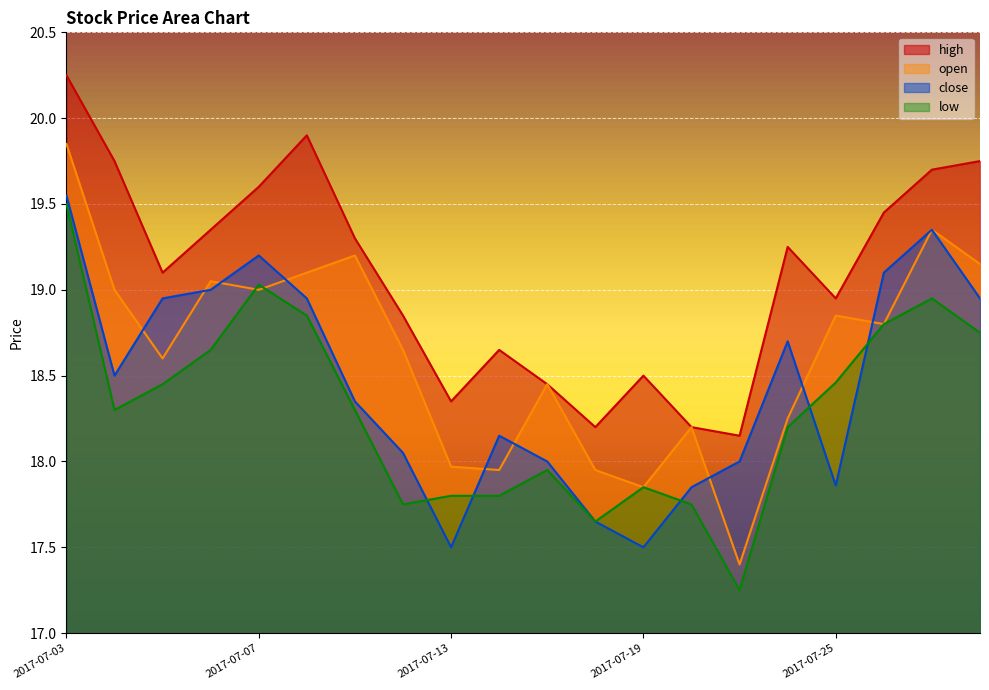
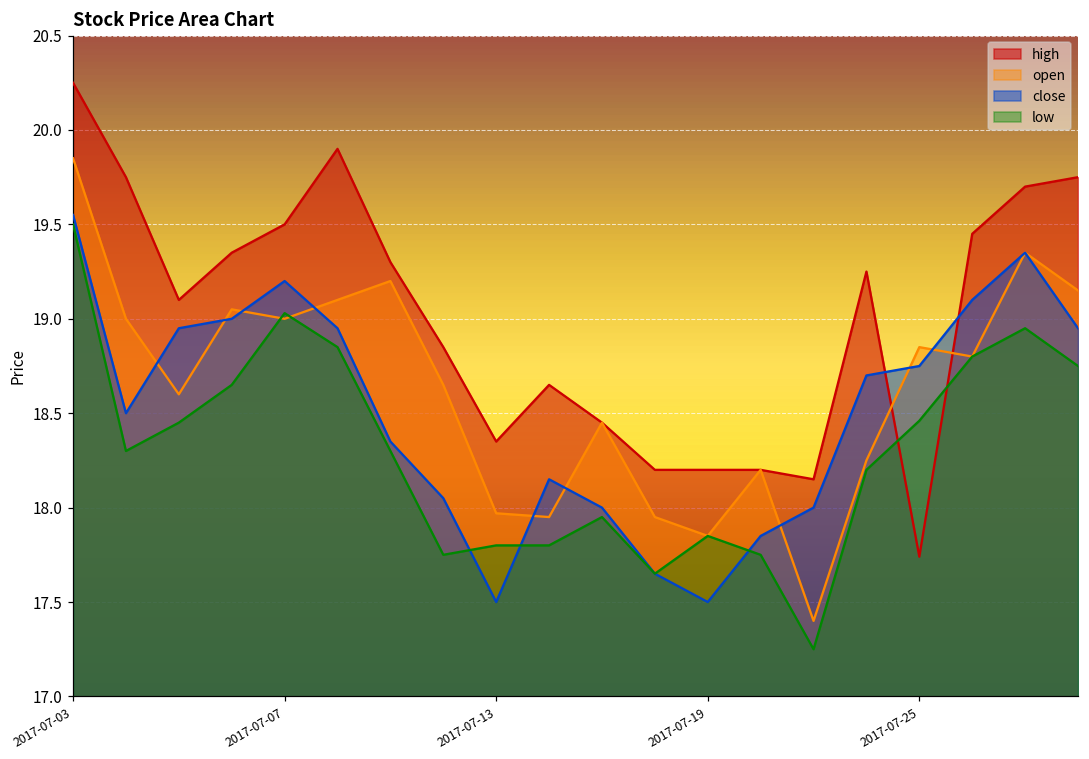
  {
    "high": {
      "2017-07-03": 20.25,
-     "2017-07-07": 19.6,
+     "2017-07-07": 19.5,
      "2017-07-13": 18.35,
-     "2017-07-19": 18.5,
-     "2017-07-25": 18.95
+     "2017-07-19": 18.2,
+     "2017-07-25": 17.74
    },
    "open": {
      "2017-07-03": 19.85,
      "2017-07-07": 19.00,
      "2017-07-13": 17.97,
      "2017-07-25": 18.85
    },
    "close": {
      "2017-07-03": 19.55,
      "2017-07-07": 19.20,
      "2017-07-13": 17.50,
      "2017-07-19": 17.50,
-     "2017-07-25": 17.86
+     "2017-07-25": 18.75
    },
    "low": {
      "2017-07-03": 19.50,
      "2017-07-07": 19.03,
      "2017-07-13": 17.80,
      "2017-07-25": 18.46
    }
  }
